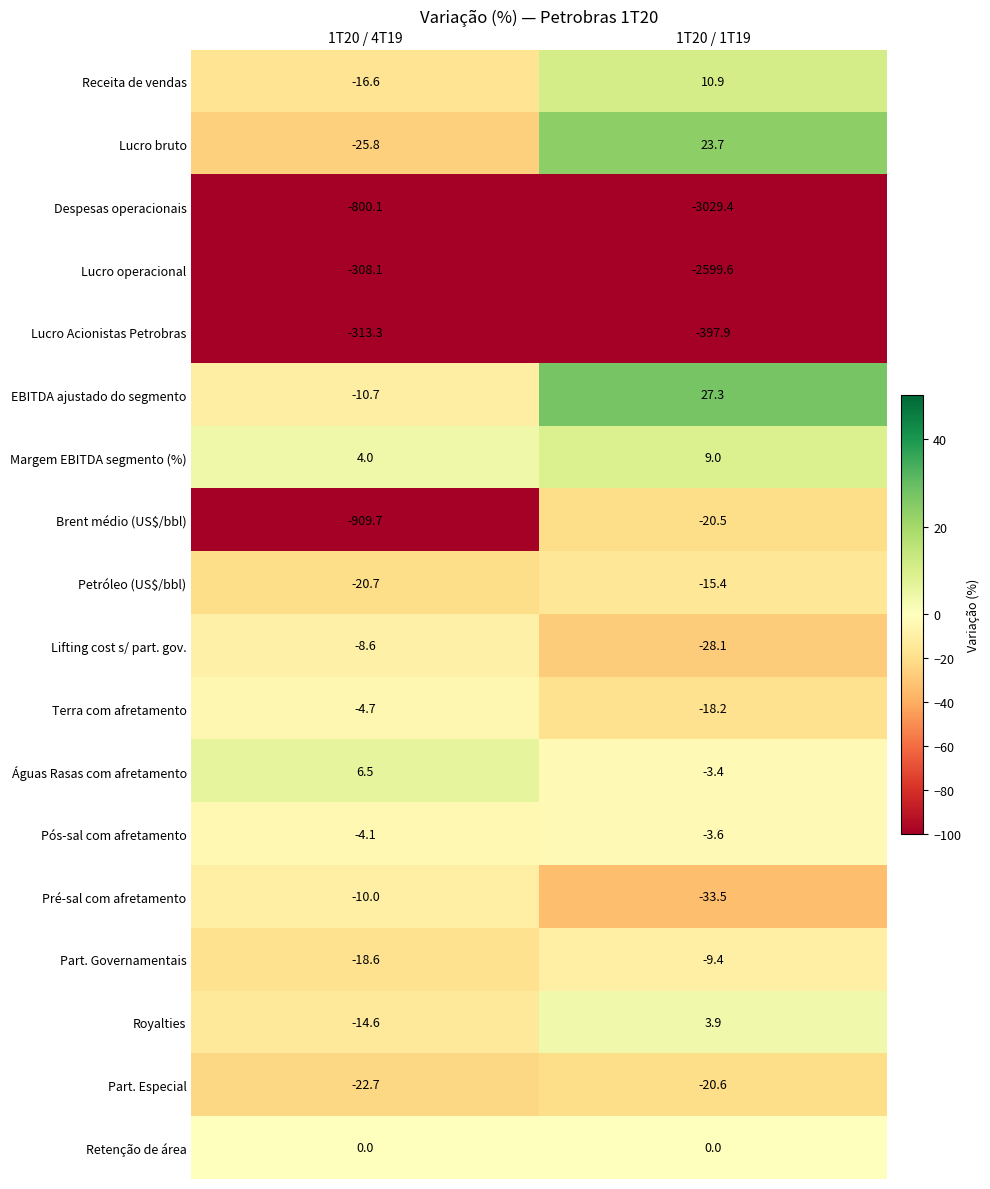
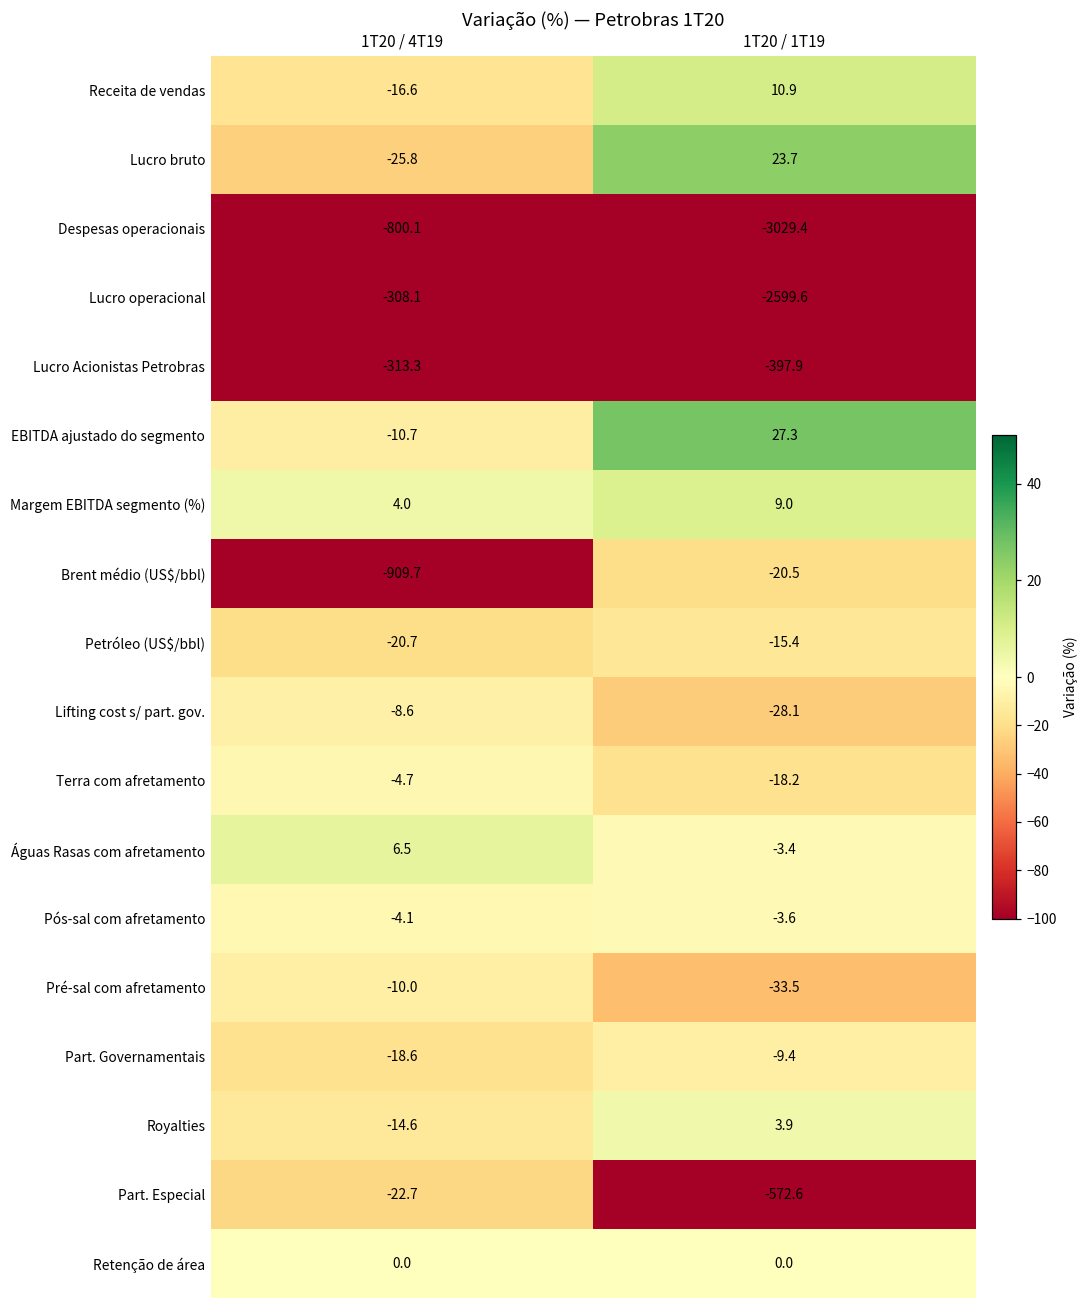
  {
    "Receita de vendas": {
      "1T20 / 4T19": -16.6,
      "1T20 / 1T19": 10.9
    },
    "Lucro bruto": {
      "1T20 / 4T19": -25.8,
      "1T20 / 1T19": 23.7
    },
    "Despesas operacionais": {
      "1T20 / 4T19": -800.1,
      "1T20 / 1T19": -3029.4
    },
    "Lucro operacional": {
      "1T20 / 4T19": -308.1,
      "1T20 / 1T19": -2599.6
    },
    "Lucro Acionistas Petrobras": {
      "1T20 / 4T19": -313.3,
      "1T20 / 1T19": -397.9
    },
    "EBITDA ajustado do segmento": {
      "1T20 / 4T19": -10.7,
      "1T20 / 1T19": 27.3
    },
    "Margem EBITDA segmento (%)": {
      "1T20 / 4T19": 4.0,
      "1T20 / 1T19": 9.0
    },
    "Brent médio (US$/bbl)": {
      "1T20 / 4T19": -909.7,
      "1T20 / 1T19": -20.5
    },
    "Petróleo (US$/bbl)": {
      "1T20 / 4T19": -20.7,
      "1T20 / 1T19": -15.4
    },
    "Lifting cost s/ part. gov.": {
      "1T20 / 4T19": -8.6,
      "1T20 / 1T19": -28.1
    },
    "Terra com afretamento": {
      "1T20 / 4T19": -4.7,
      "1T20 / 1T19": -18.2
    },
    "Águas Rasas com afretamento": {
      "1T20 / 4T19": 6.5,
      "1T20 / 1T19": -3.4
    },
    "Pós-sal com afretamento": {
      "1T20 / 4T19": -4.1,
      "1T20 / 1T19": -3.6
    },
    "Pré-sal com afretamento": {
      "1T20 / 4T19": -10.0,
      "1T20 / 1T19": -33.5
    },
    "Part. Governamentais": {
      "1T20 / 4T19": -18.6,
      "1T20 / 1T19": -9.4
    },
    "Royalties": {
      "1T20 / 4T19": -14.6,
      "1T20 / 1T19": 3.9
    },
    "Part. Especial": {
      "1T20 / 4T19": -22.7,
-     "1T20 / 1T19": -20.6
+     "1T20 / 1T19": -572.6
    },
    "Retenção de área": {
      "1T20 / 4T19": 0.0,
      "1T20 / 1T19": 0.0
    }
  }
